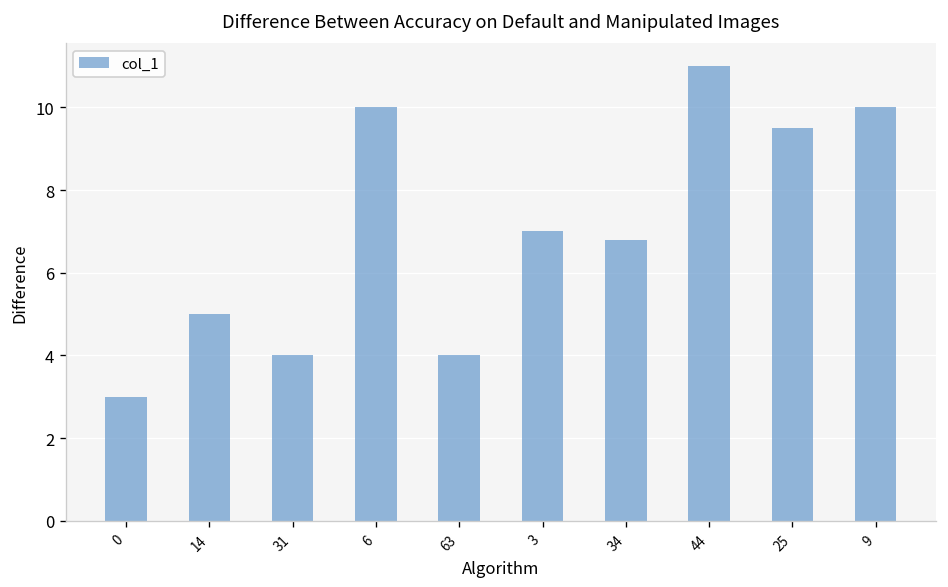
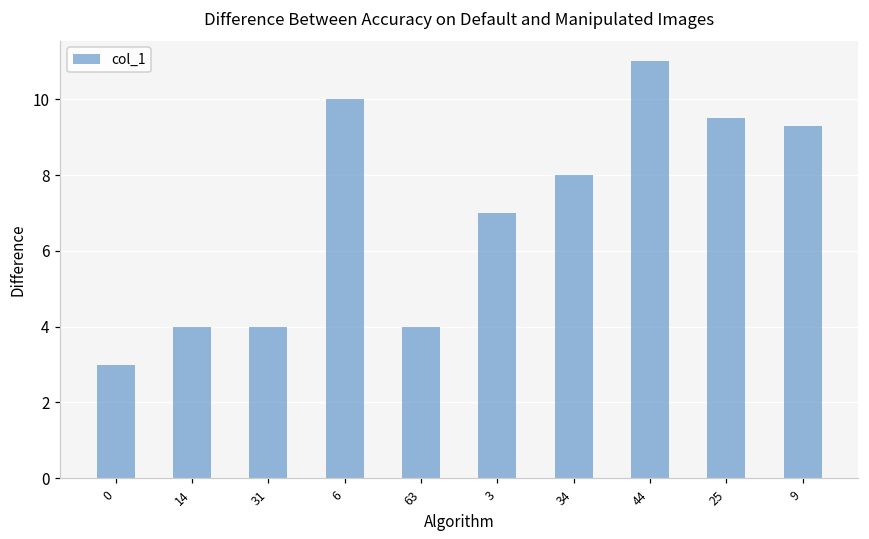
  {
    "0": 3.0,
-   "14": 5,
+   "14": 4,
    "31": 4.0,
    "6": 10.0,
    "63": 4.0,
    "3": 7.0,
-   "34": 6.8,
+   "34": 8.0,
    "44": 11.0,
    "25": 9.5,
-   "9": 10.0
+   "9": 9.3
  }
